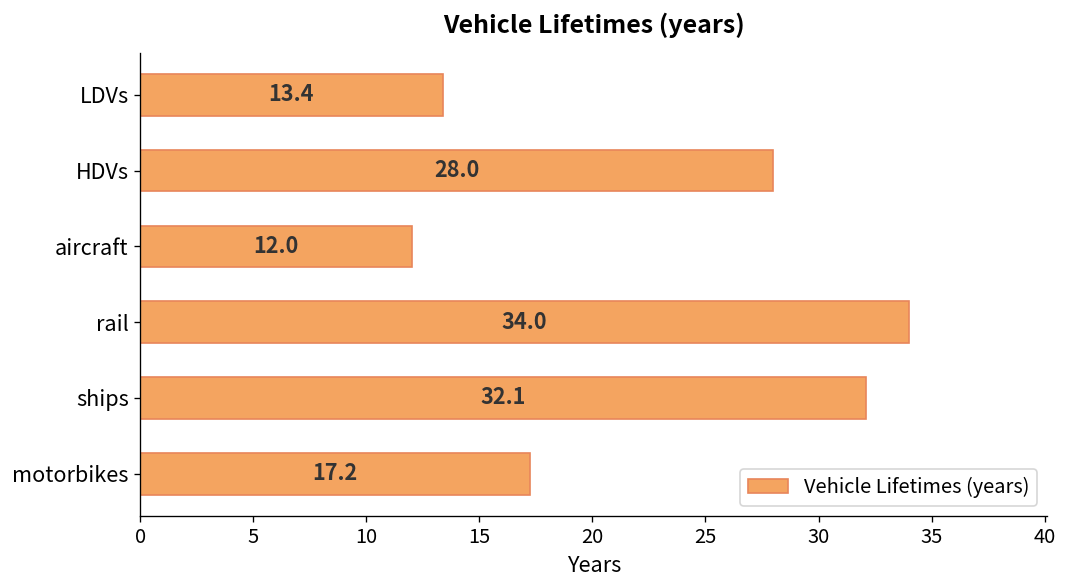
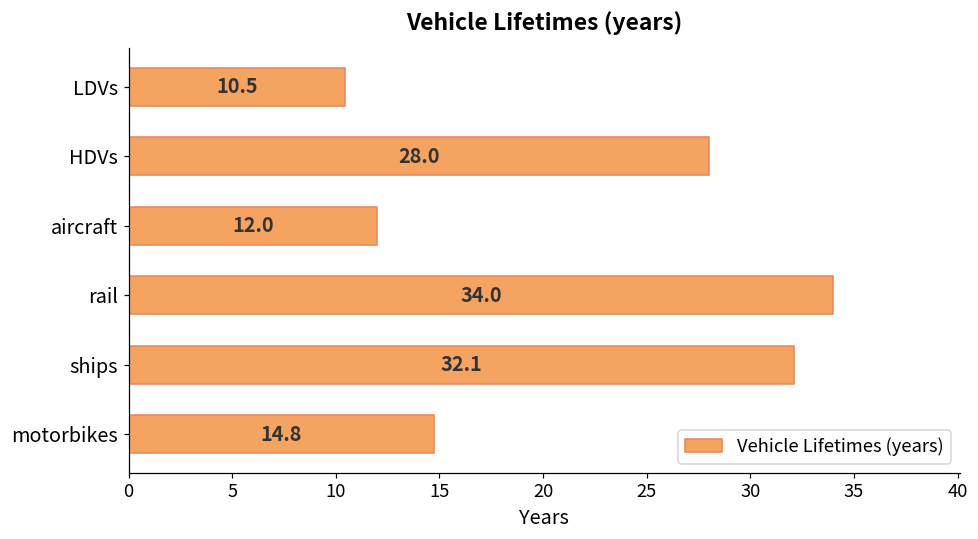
  {
-   "LDVs": 13.4,
+   "LDVs": 10.5,
    "HDVs": 28.0,
    "aircraft": 12.0,
    "rail": 34.0,
    "ships": 32.1,
-   "motorbikes": 17.2
+   "motorbikes": 14.8
  }
